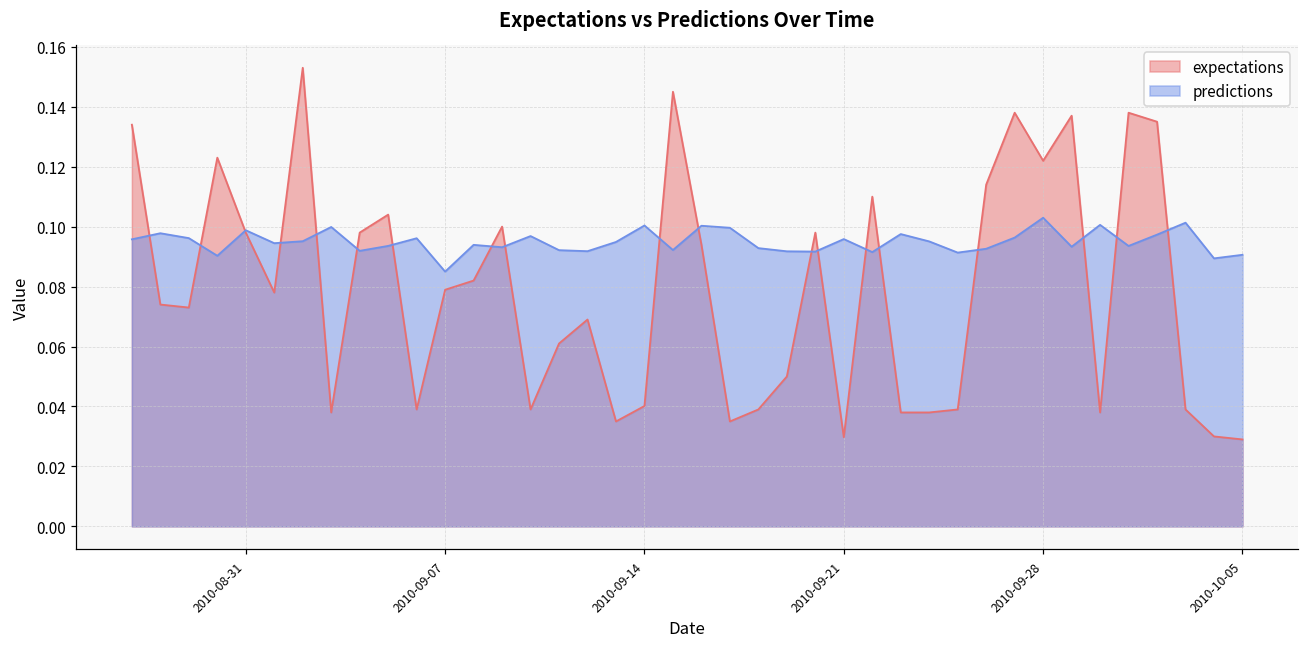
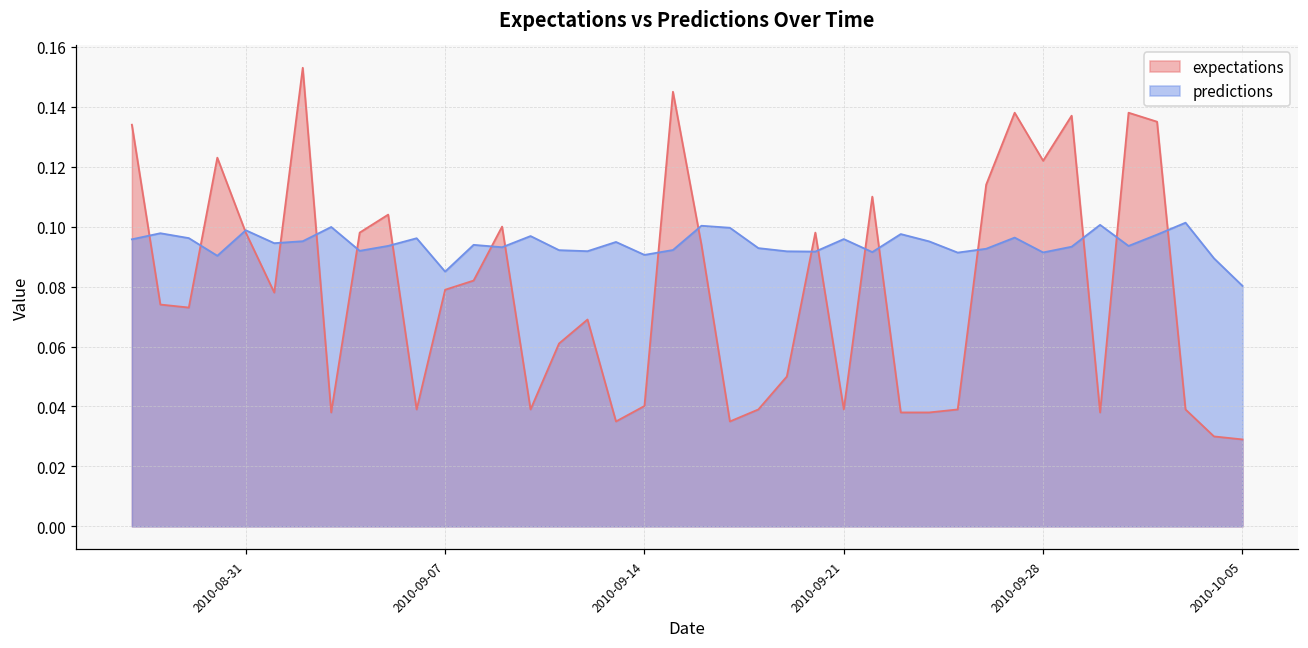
  {
    "expectations": {
      "2010-09-07": 0.079,
      "2010-09-14": 0.040,
-     "2010-09-21": 0.030,
+     "2010-09-21": 0.039,
      "2010-09-28": 0.122,
      "2010-10-05": 0.029
    },
    "predictions": {
      "2010-09-07": 0.085,
-     "2010-09-14": 0.100,
+     "2010-09-14": 0.091,
      "2010-09-21": 0.096,
-     "2010-09-28": 0.103,
-     "2010-10-05": 0.091
+     "2010-09-28": 0.091,
+     "2010-10-05": 0.080
    }
  }
